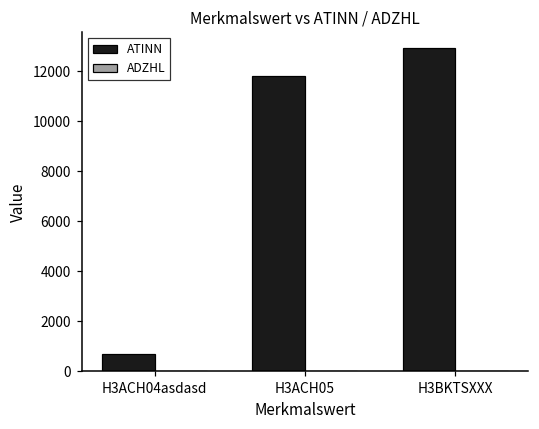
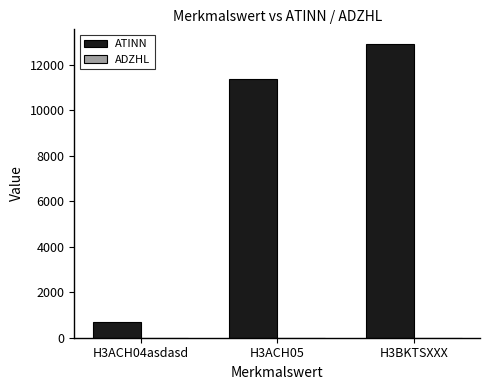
  {
    "ATINN": {
      "H3ACH04asdasd": 700,
-     "H3ACH05": 11800,
+     "H3ACH05": 11400,
      "H3BKTSXXX": 12900
    },
    "ADZHL": {
      "H3ACH04asdasd": 0,
      "H3ACH05": 0,
      "H3BKTSXXX": 0
    }
  }
